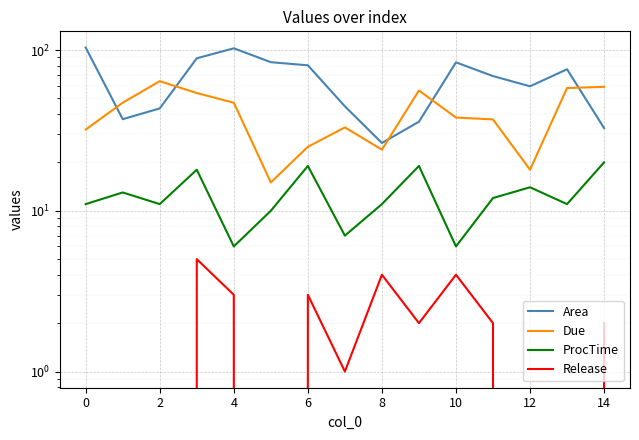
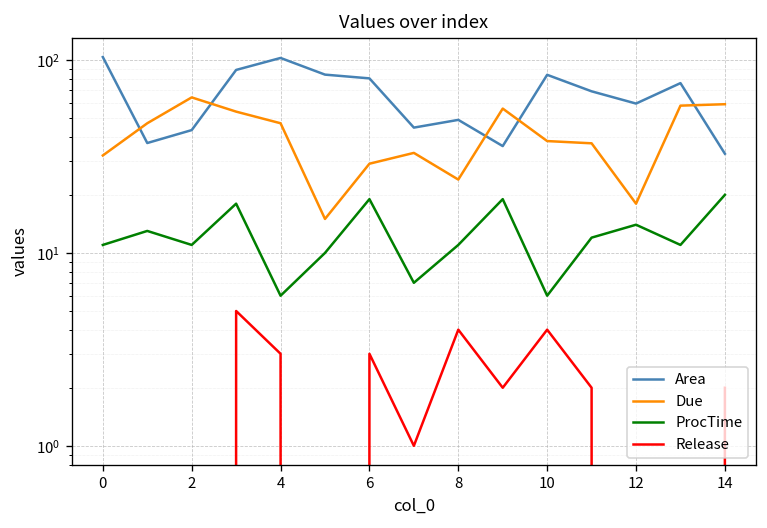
  {
    "Area": {
      "0": 100,
      "2": 43,
      "4": 100,
      "6": 80,
-     "8": 26,
+     "8": 49,
      "10": 80,
      "12": 59,
      "14": 33
    },
    "Due": {
      "0": 32,
      "2": 64,
      "4": 47,
-     "6": 25,
+     "6": 29,
      "8": 24,
      "10": 38,
      "12": 18,
      "14": 59
    },
    "ProcTime": {
      "0": 11,
      "2": 11,
      "4": 6,
      "6": 19,
      "8": 11,
      "10": 6,
      "12": 14,
      "14": 20
    },
    "Release": {
      "4": 3,
      "6": 3,
      "8": 4,
      "10": 4
    }
  }
